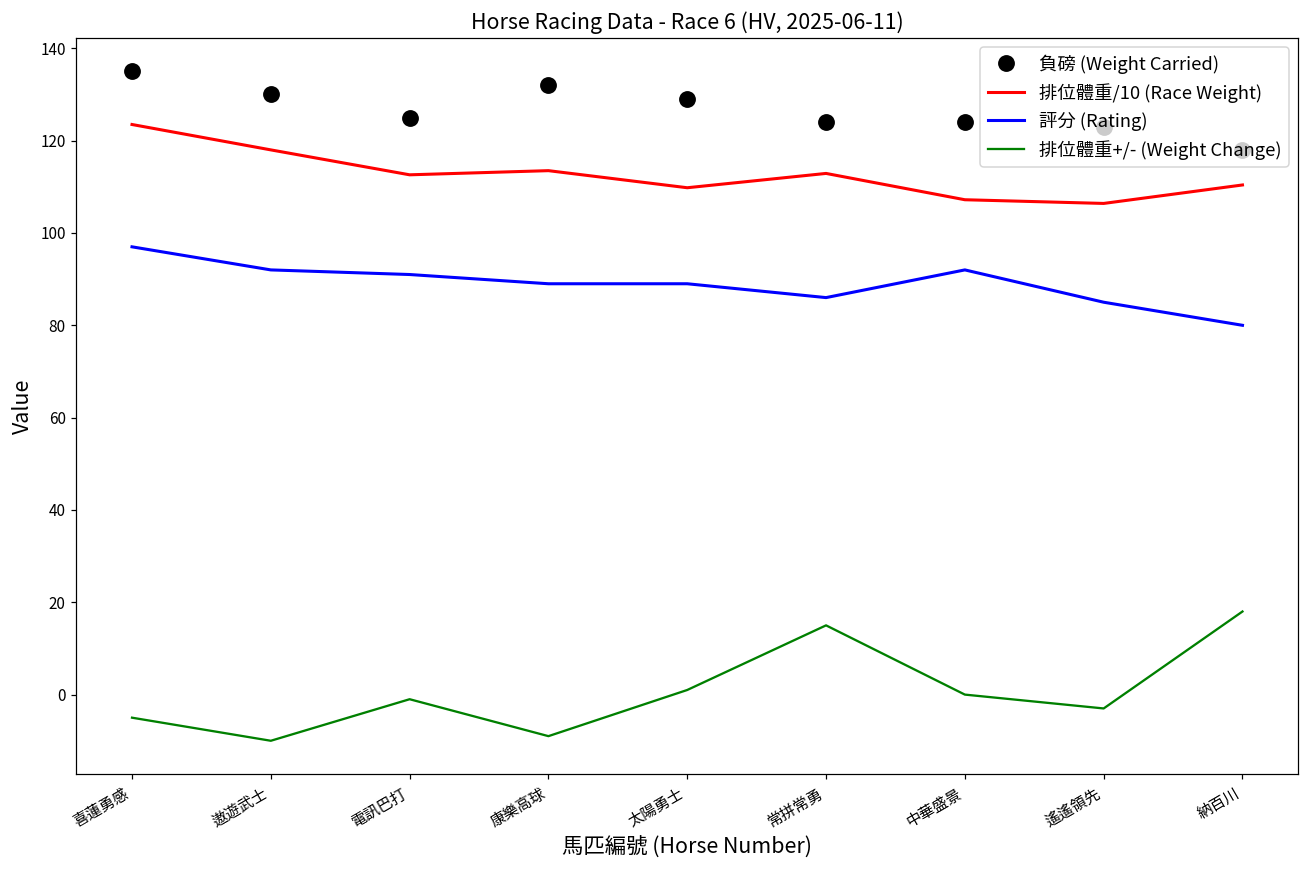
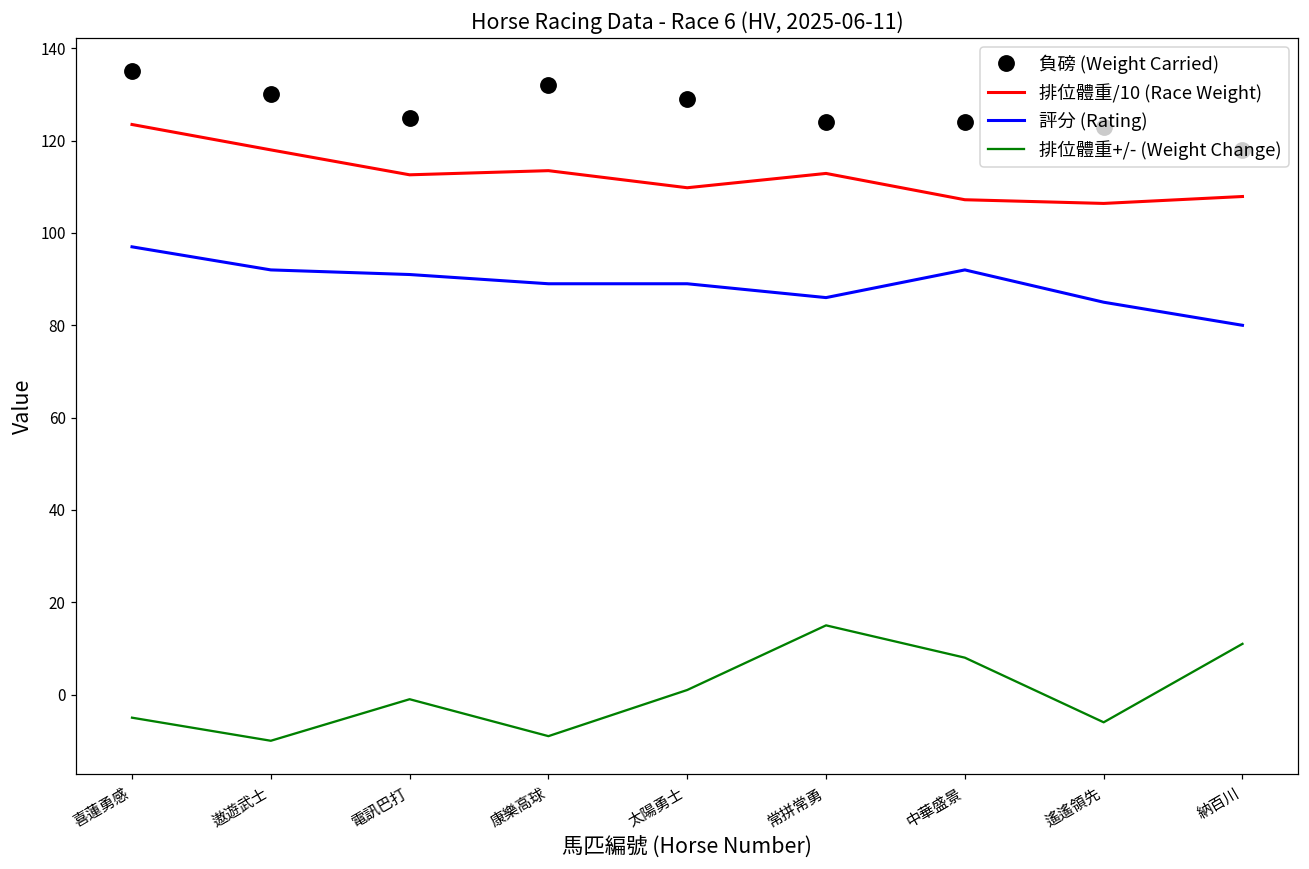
  {
    "負磅 (Weight Carried)": {
      "喜蓮勇感": 135,
      "遨遊武士": 130,
      "電訊巴打": 125,
      "康樂高球": 132,
      "太陽勇士": 129,
      "常拼常勇": 124,
      "中華盛景": 124
    },
    "排位體重/10 (Race Weight)": {
      "喜蓮勇感": 124,
      "遨遊武士": 118,
      "電訊巴打": 113,
      "康樂高球": 114,
      "太陽勇士": 110,
      "常拼常勇": 113,
      "中華盛景": 107,
      "遙遙領先": 106,
-     "納百川": 110
+     "納百川": 108
    },
    "評分 (Rating)": {
      "喜蓮勇感": 97,
      "遨遊武士": 92,
      "電訊巴打": 91,
      "康樂高球": 89,
      "太陽勇士": 89,
      "常拼常勇": 86,
      "中華盛景": 92,
      "遙遙領先": 85,
      "納百川": 80
    },
    "排位體重+/- (Weight Change)": {
      "喜蓮勇感": -5,
      "遨遊武士": -10,
      "電訊巴打": -1,
      "康樂高球": -9,
      "太陽勇士": 1,
      "常拼常勇": 15,
-     "中華盛景": 0,
-     "遙遙領先": -3,
-     "納百川": 18
+     "中華盛景": 8,
+     "遙遙領先": -6,
+     "納百川": 11
    }
  }
